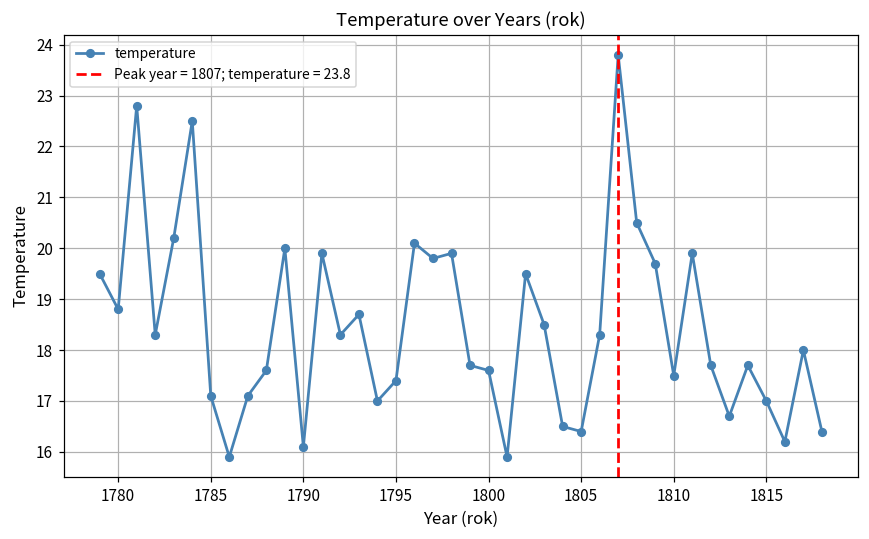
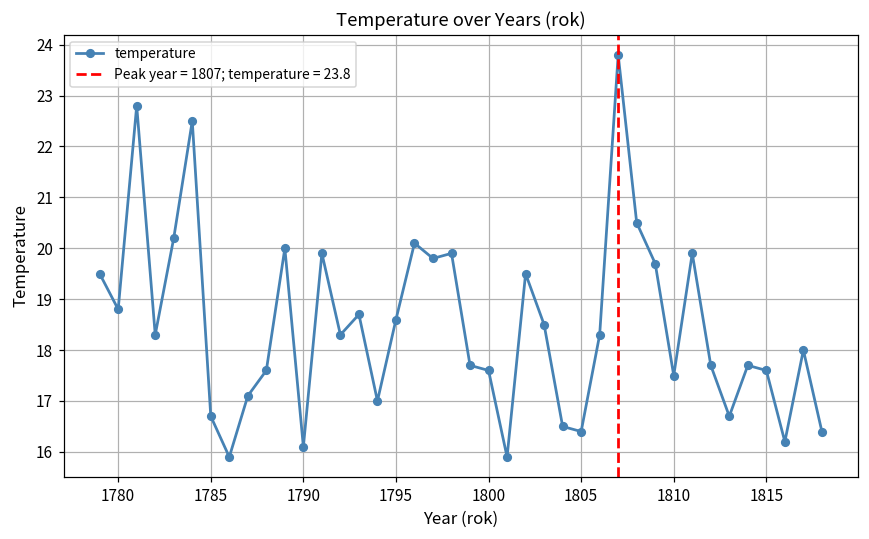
  {
    "1780": 18.8,
-   "1785": 17.1,
+   "1785": 16.7,
    "1790": 16.1,
-   "1795": 17.4,
+   "1795": 18.6,
    "1800": 17.6,
    "1805": 16.4,
    "1810": 17.5,
-   "1815": 17.0
+   "1815": 17.6
  }
